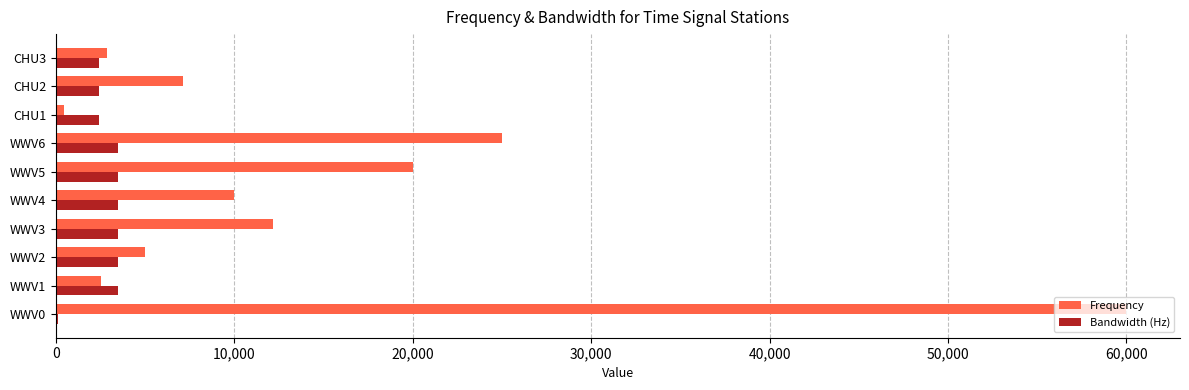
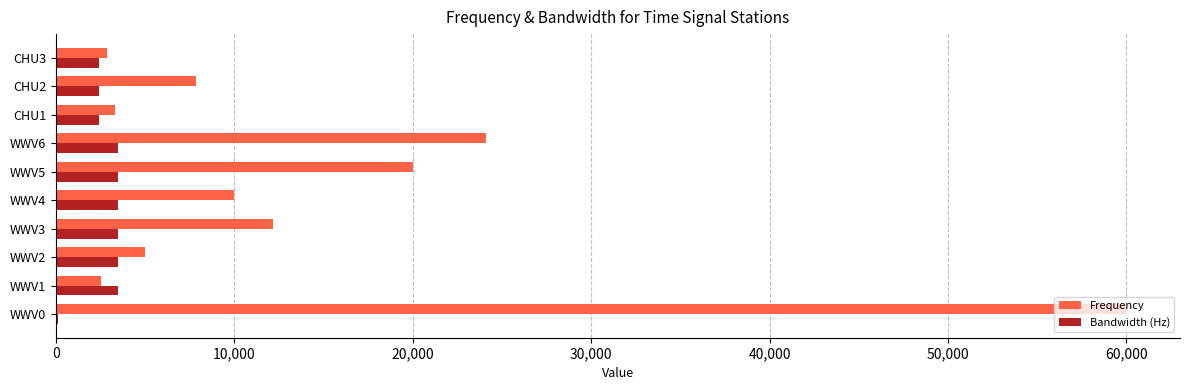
  {
    "Frequency": {
      "CHU3": "2,900",
-     "CHU2": "7,100",
-     "CHU1": "400",
-     "WWV6": "25,000",
+     "CHU2": "7,900",
+     "CHU1": "3,300",
+     "WWV6": "24,100",
      "WWV5": "20,000",
      "WWV4": "10,000",
      "WWV3": "12,200",
      "WWV2": "5,000",
      "WWV1": "2,500"
    },
    "Bandwidth (Hz)": {
      "CHU3": "2,400",
      "CHU2": "2,400",
      "CHU1": "2,400",
      "WWV6": "3,500",
      "WWV5": "3,500",
      "WWV4": "3,500",
      "WWV3": "3,500",
      "WWV2": "3,500",
      "WWV1": "3,500"
    }
  }
